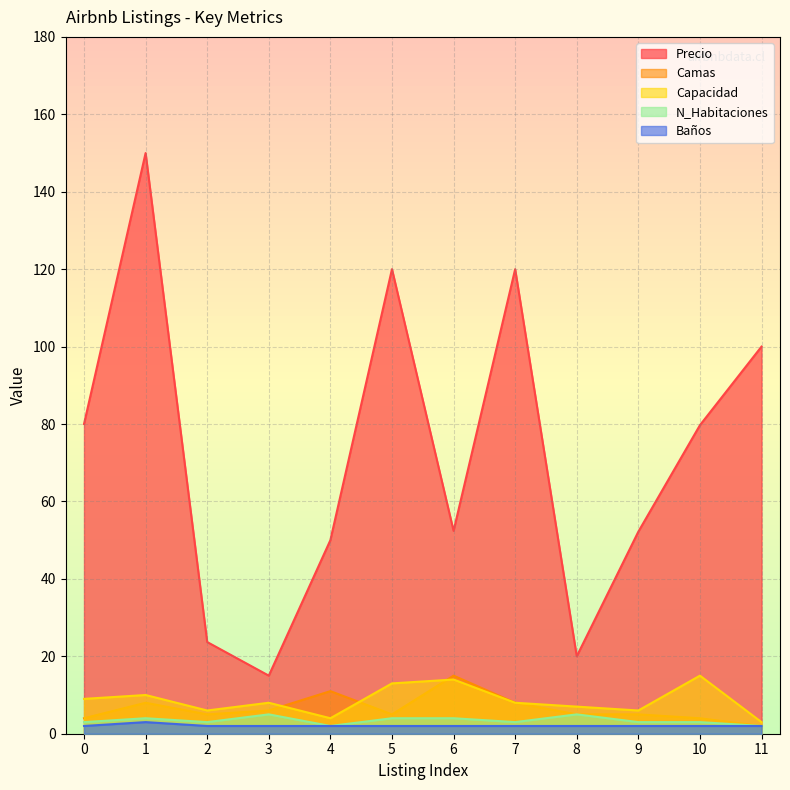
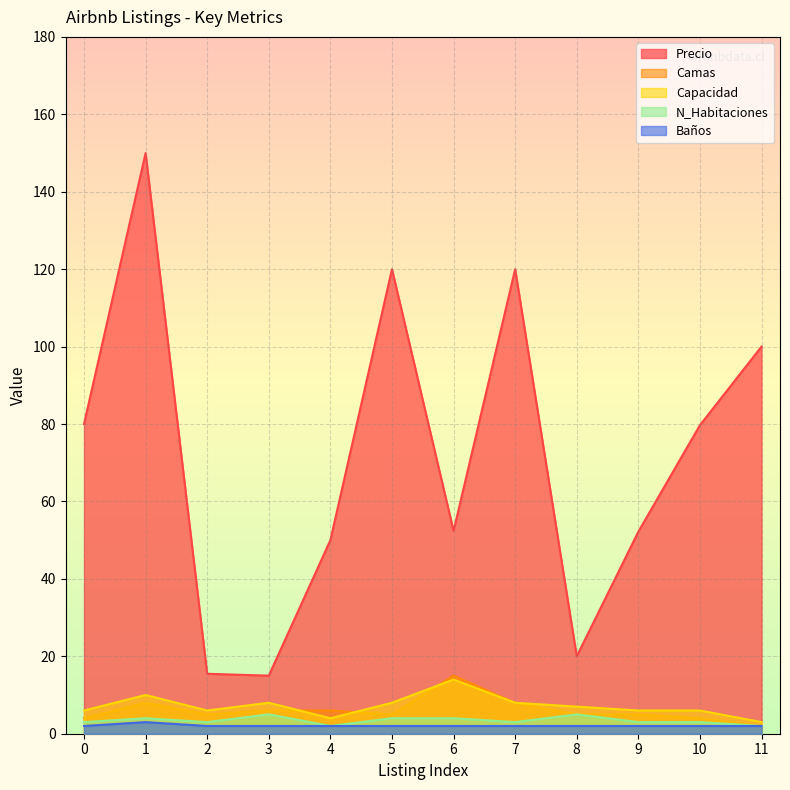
  {
    "Precio": {
      "0": 80,
      "1": 150,
-     "2": 24,
+     "2": 15,
      "3": 15,
      "4": 50,
      "5": 120,
      "6": 52,
      "7": 120,
      "8": 20,
      "9": 52,
      "10": 80,
      "11": 100
    },
    "Camas": {
      "0": 4,
      "1": 8,
      "2": 5,
      "3": 6,
-     "4": 11,
+     "4": 6,
      "5": 5,
      "6": 15,
      "9": 5,
      "10": 4
    },
    "Capacidad": {
-     "0": 9,
+     "0": 6,
      "1": 10,
      "2": 6,
      "3": 8,
      "4": 4,
-     "5": 13,
+     "5": 8,
      "6": 14,
      "8": 7,
      "9": 6,
-     "10": 15,
+     "10": 6,
      "11": 3
    },
    "N_Habitaciones": {
      "0": 3,
      "1": 4,
      "2": 3,
      "3": 5,
      "5": 4,
      "6": 4,
      "7": 3,
      "9": 3,
      "10": 3
    },
    "Baños": {
      "0": 2,
      "1": 3,
      "2": 2,
      "3": 2,
      "5": 2,
      "6": 2,
      "7": 2,
      "8": 2,
      "9": 2,
      "10": 2
    }
  }
